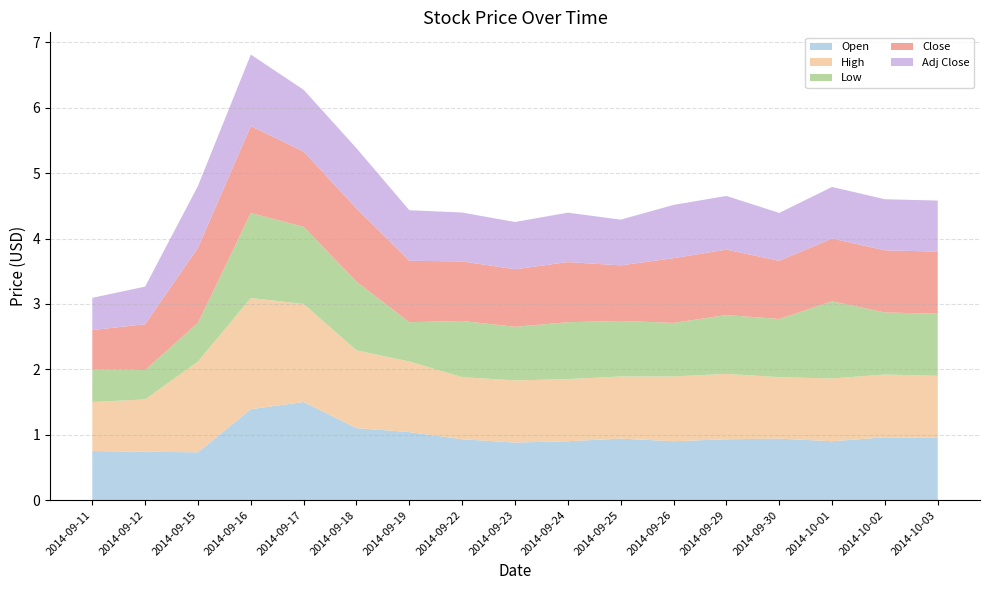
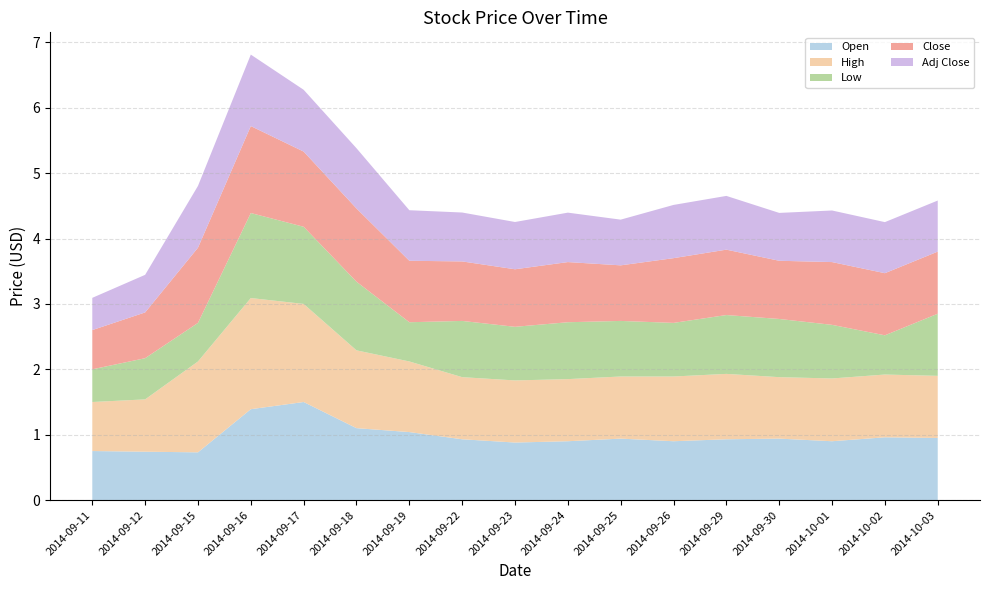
  {
    "Low": {
      "2014-09-11": 0.5,
-     "2014-09-12": 0.4,
+     "2014-09-12": 0.6,
      "2014-09-15": 0.6,
      "2014-09-16": 1.3,
      "2014-09-17": 1.2,
      "2014-09-18": 1.0,
      "2014-09-19": 0.6,
      "2014-09-22": 0.9,
      "2014-09-23": 0.8,
      "2014-09-24": 0.9,
      "2014-09-25": 0.8,
      "2014-09-26": 0.8,
      "2014-09-29": 0.9,
      "2014-09-30": 0.9,
-     "2014-10-01": 1.2,
-     "2014-10-02": 1.0,
+     "2014-10-01": 0.8,
+     "2014-10-02": 0.6,
      "2014-10-03": 0.9
    }
  }
